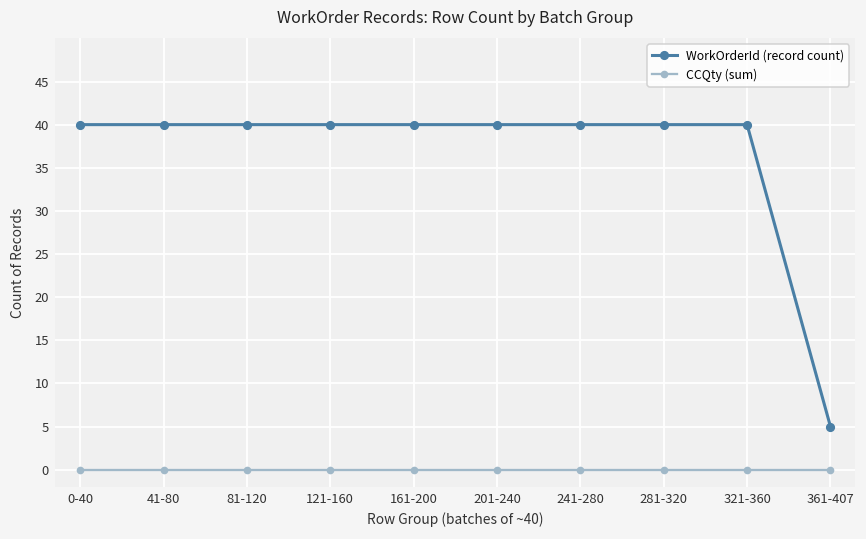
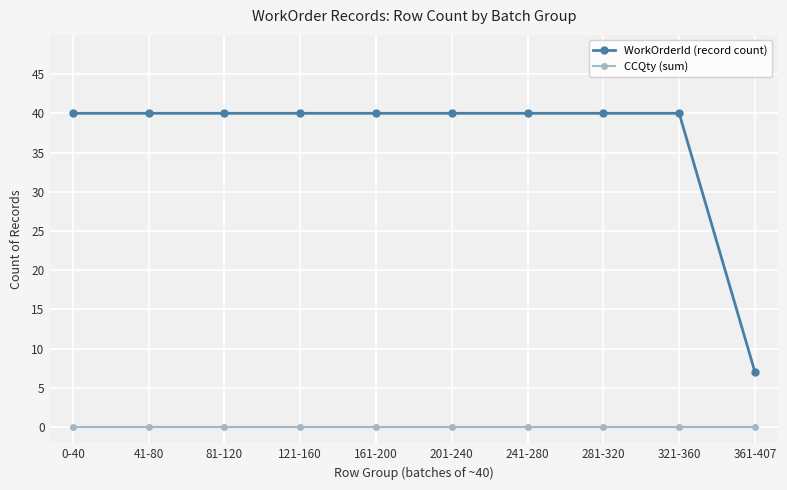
  {
    "WorkOrderId (record count)": {
      "0-40": 40,
      "41-80": 40,
      "81-120": 40,
      "121-160": 40,
      "161-200": 40,
      "201-240": 40,
      "241-280": 40,
      "281-320": 40,
      "321-360": 40,
-     "361-407": 5
+     "361-407": 7
    },
    "CCQty (sum)": {
      "0-40": 0,
      "41-80": 0,
      "81-120": 0,
      "121-160": 0,
      "161-200": 0,
      "201-240": 0,
      "241-280": 0,
      "281-320": 0,
      "321-360": 0,
      "361-407": 0
    }
  }
